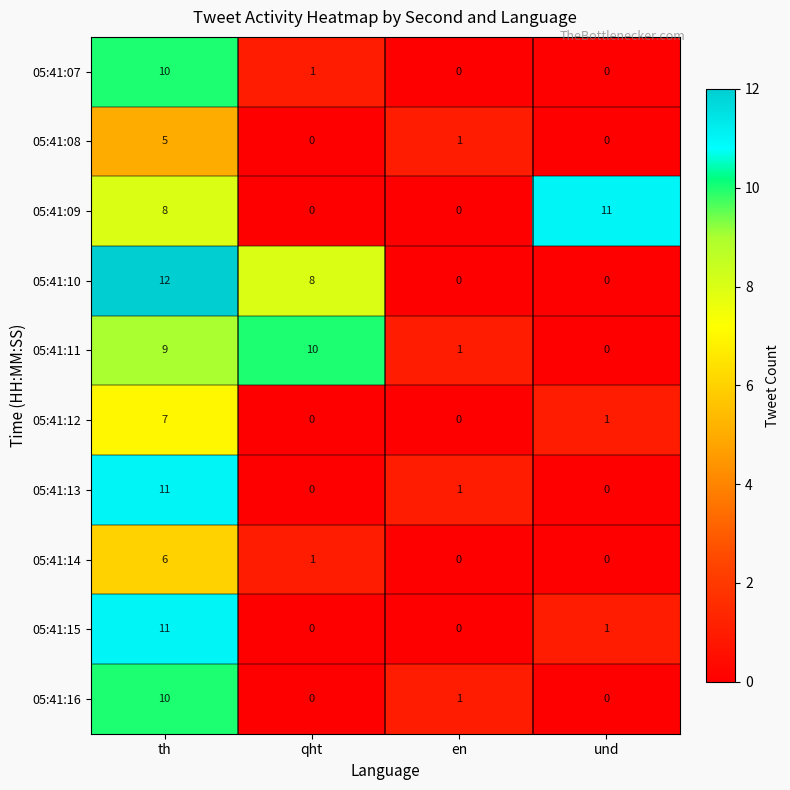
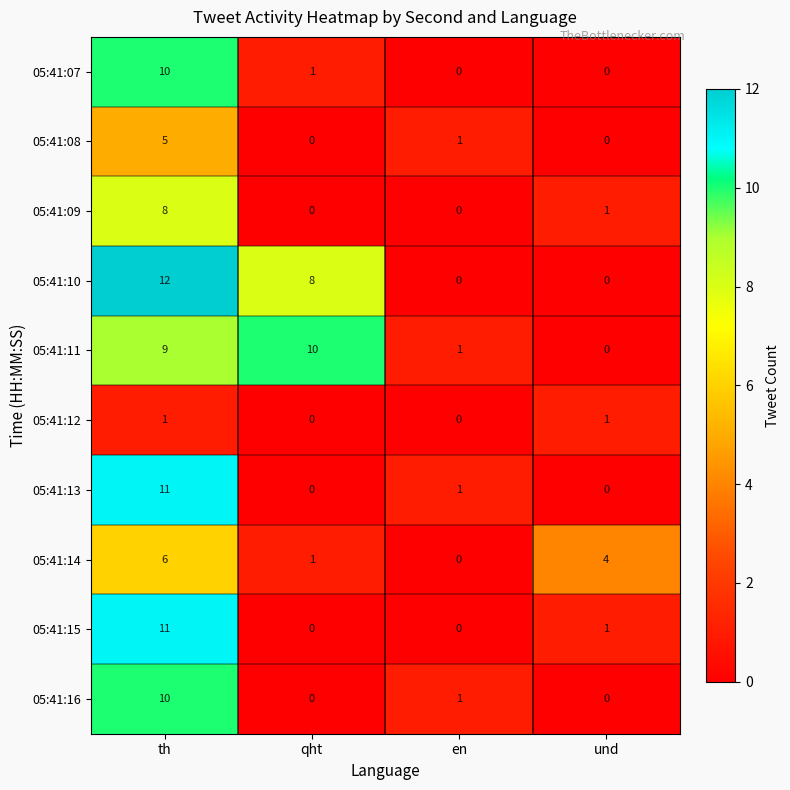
  {
    "05:41:07": {
      "th": 10,
      "qht": 1,
      "en": 0,
      "und": 0
    },
    "05:41:08": {
      "th": 5,
      "qht": 0,
      "en": 1,
      "und": 0
    },
    "05:41:09": {
      "th": 8,
      "qht": 0,
      "en": 0,
-     "und": 11
+     "und": 1
    },
    "05:41:10": {
      "th": 12,
      "qht": 8,
      "en": 0,
      "und": 0
    },
    "05:41:11": {
      "th": 9,
      "qht": 10,
      "en": 1,
      "und": 0
    },
    "05:41:12": {
-     "th": 7,
+     "th": 1,
      "qht": 0,
      "en": 0,
      "und": 1
    },
    "05:41:13": {
      "th": 11,
      "qht": 0,
      "en": 1,
      "und": 0
    },
    "05:41:14": {
      "th": 6,
      "qht": 1,
      "en": 0,
-     "und": 0
+     "und": 4
    },
    "05:41:15": {
      "th": 11,
      "qht": 0,
      "en": 0,
      "und": 1
    },
    "05:41:16": {
      "th": 10,
      "qht": 0,
      "en": 1,
      "und": 0
    }
  }
